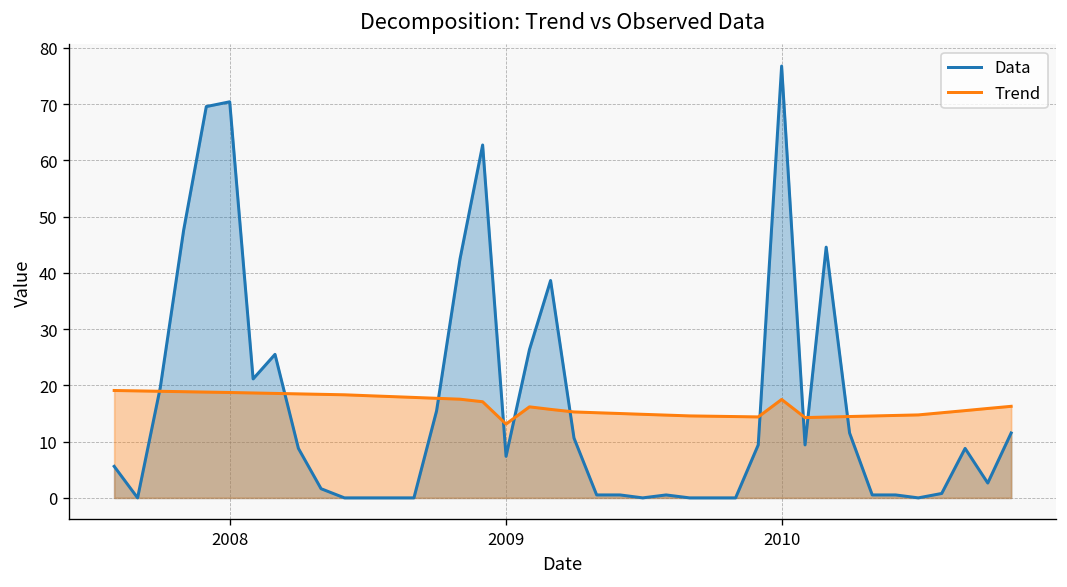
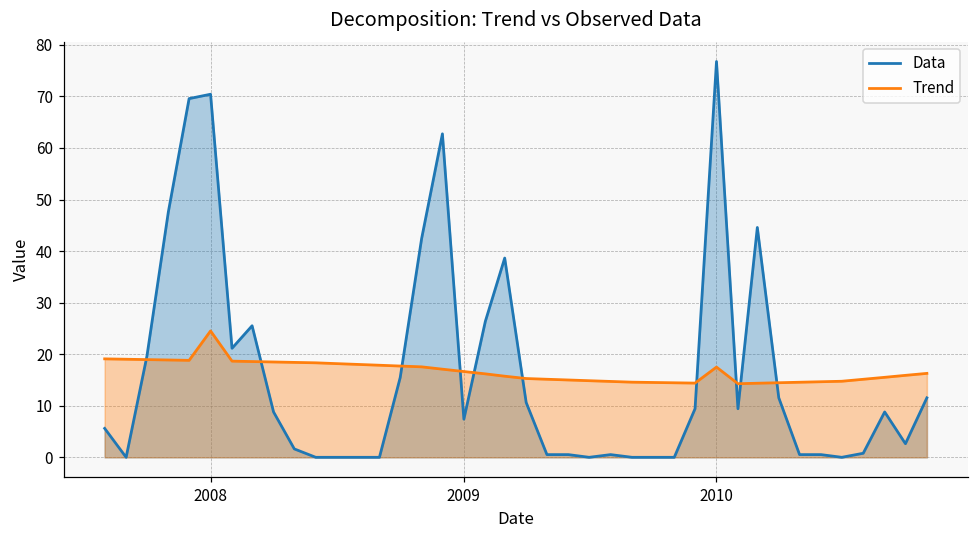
  {
    "Data": {
      "2008": 70,
      "2009": 7,
      "2010": 77
    },
    "Trend": {
-     "2008": 19,
-     "2009": 13,
+     "2008": 25,
+     "2009": 17,
      "2010": 17
    }
  }
